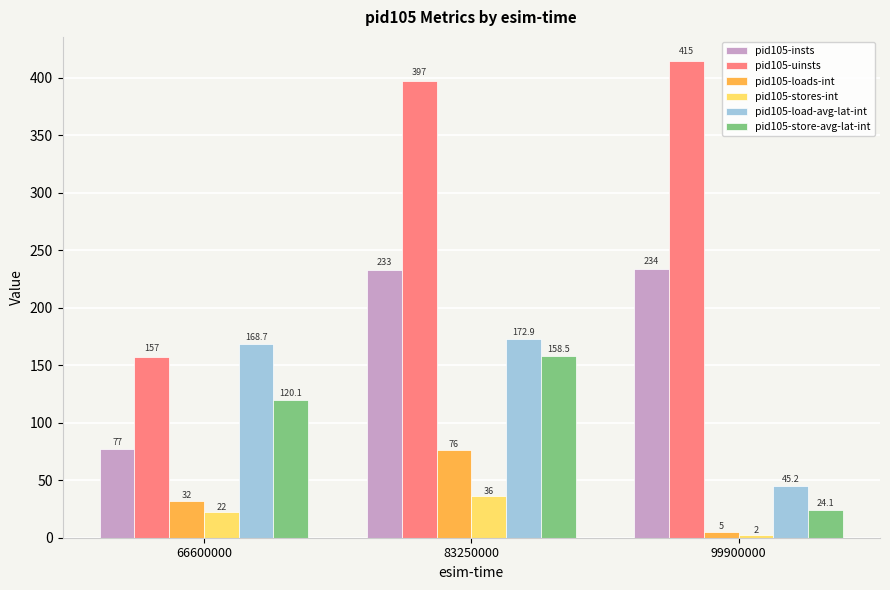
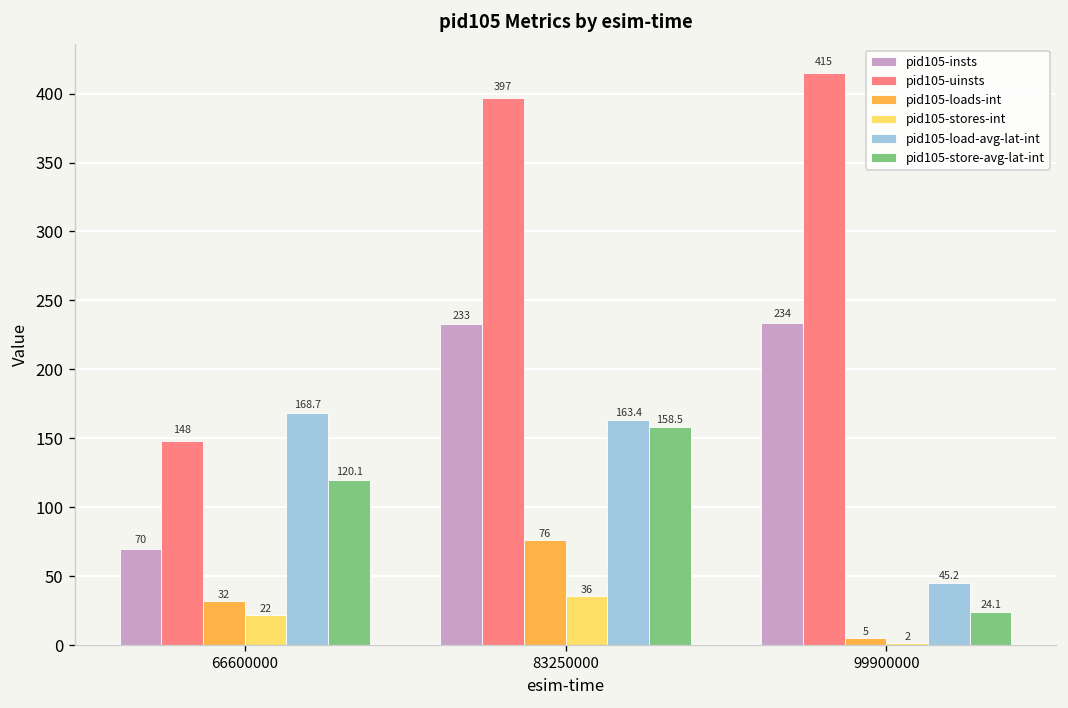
  {
    "pid105-insts": {
-     "66600000": 77,
+     "66600000": 70,
      "83250000": 233,
      "99900000": 234
    },
    "pid105-uinsts": {
-     "66600000": 157,
+     "66600000": 148,
      "83250000": 397,
      "99900000": 415
    },
    "pid105-load-avg-lat-int": {
      "66600000": 168.7,
-     "83250000": 172.9,
+     "83250000": 163.4,
      "99900000": 45.2
    },
    "pid105-store-avg-lat-int": {
      "66600000": 120.1,
      "83250000": 158.5,
      "99900000": 24.1
    }
  }
